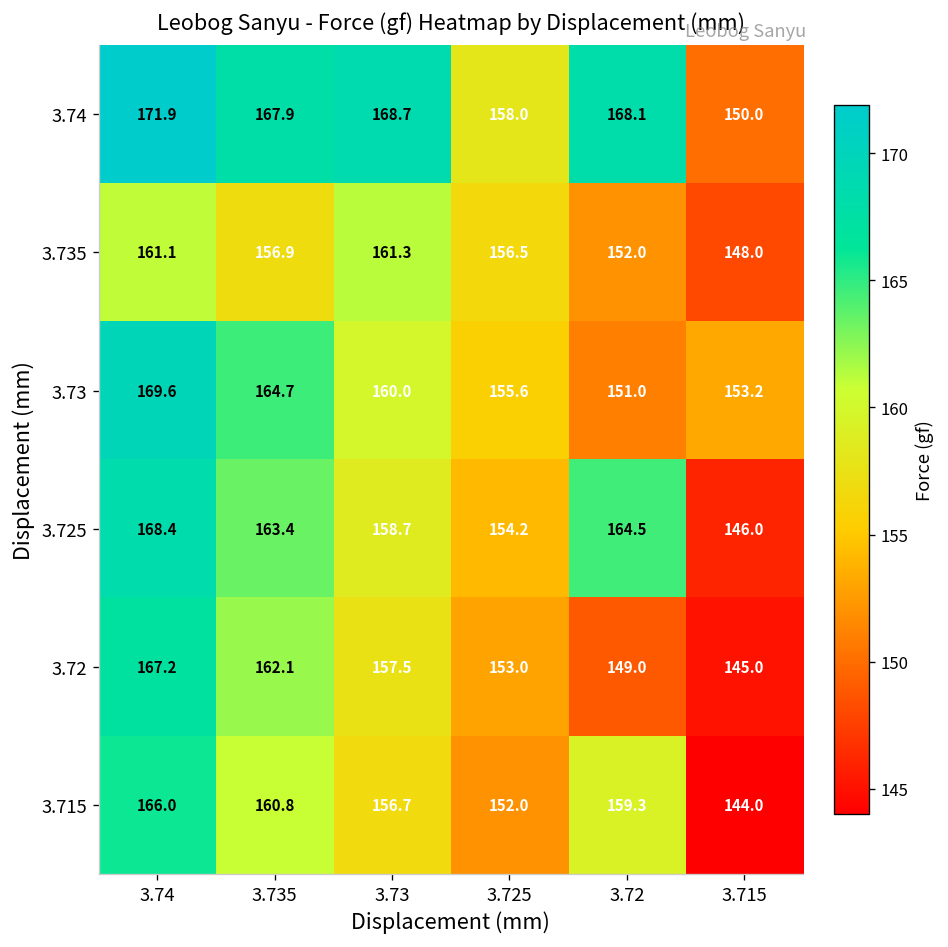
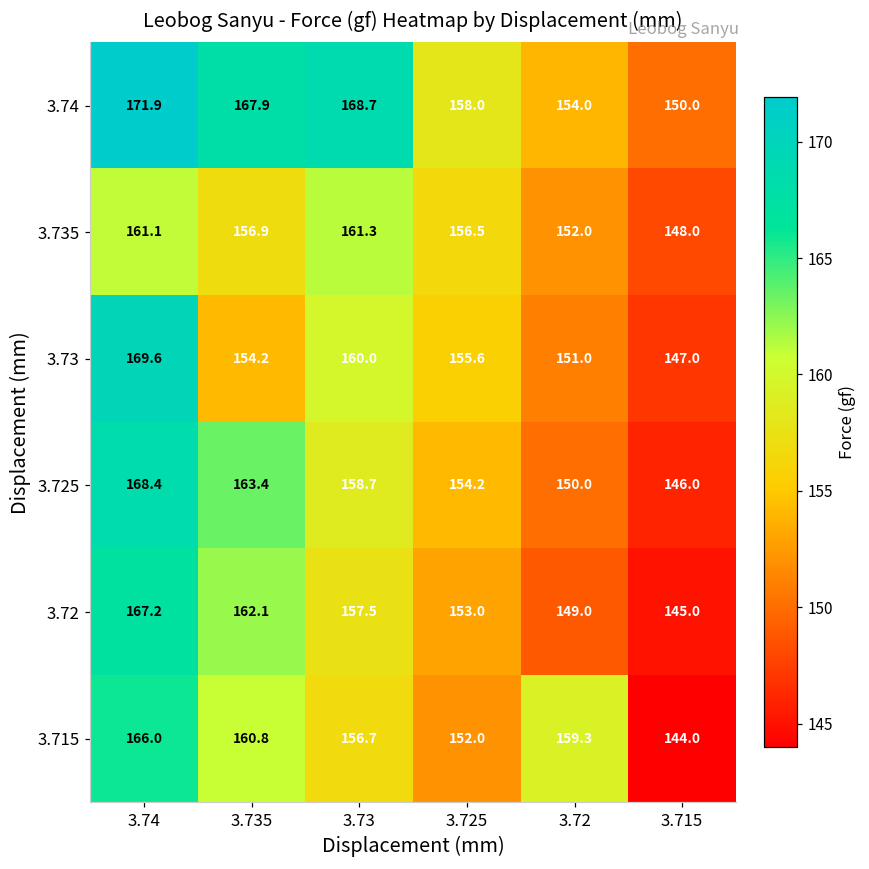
  {
    "3.74": {
      "3.74": 171.9,
      "3.735": 167.9,
      "3.73": 168.7,
      "3.725": 158.0,
-     "3.72": 168.1,
+     "3.72": 154.0,
      "3.715": 150.0
    },
    "3.735": {
      "3.74": 161.1,
      "3.735": 156.9,
      "3.73": 161.3,
      "3.725": 156.5,
      "3.72": 152.0,
      "3.715": 148.0
    },
    "3.73": {
      "3.74": 169.6,
-     "3.735": 164.7,
+     "3.735": 154.2,
      "3.73": 160.0,
      "3.725": 155.6,
      "3.72": 151.0,
-     "3.715": 153.2
+     "3.715": 147.0
    },
    "3.725": {
      "3.74": 168.4,
      "3.735": 163.4,
      "3.73": 158.7,
      "3.725": 154.2,
-     "3.72": 164.5,
+     "3.72": 150.0,
      "3.715": 146.0
    },
    "3.72": {
      "3.74": 167.2,
      "3.735": 162.1,
      "3.73": 157.5,
      "3.725": 153.0,
      "3.72": 149.0,
      "3.715": 145.0
    },
    "3.715": {
      "3.74": 166.0,
      "3.735": 160.8,
      "3.73": 156.7,
      "3.725": 152.0,
      "3.72": 159.3,
      "3.715": 144.0
    }
  }
